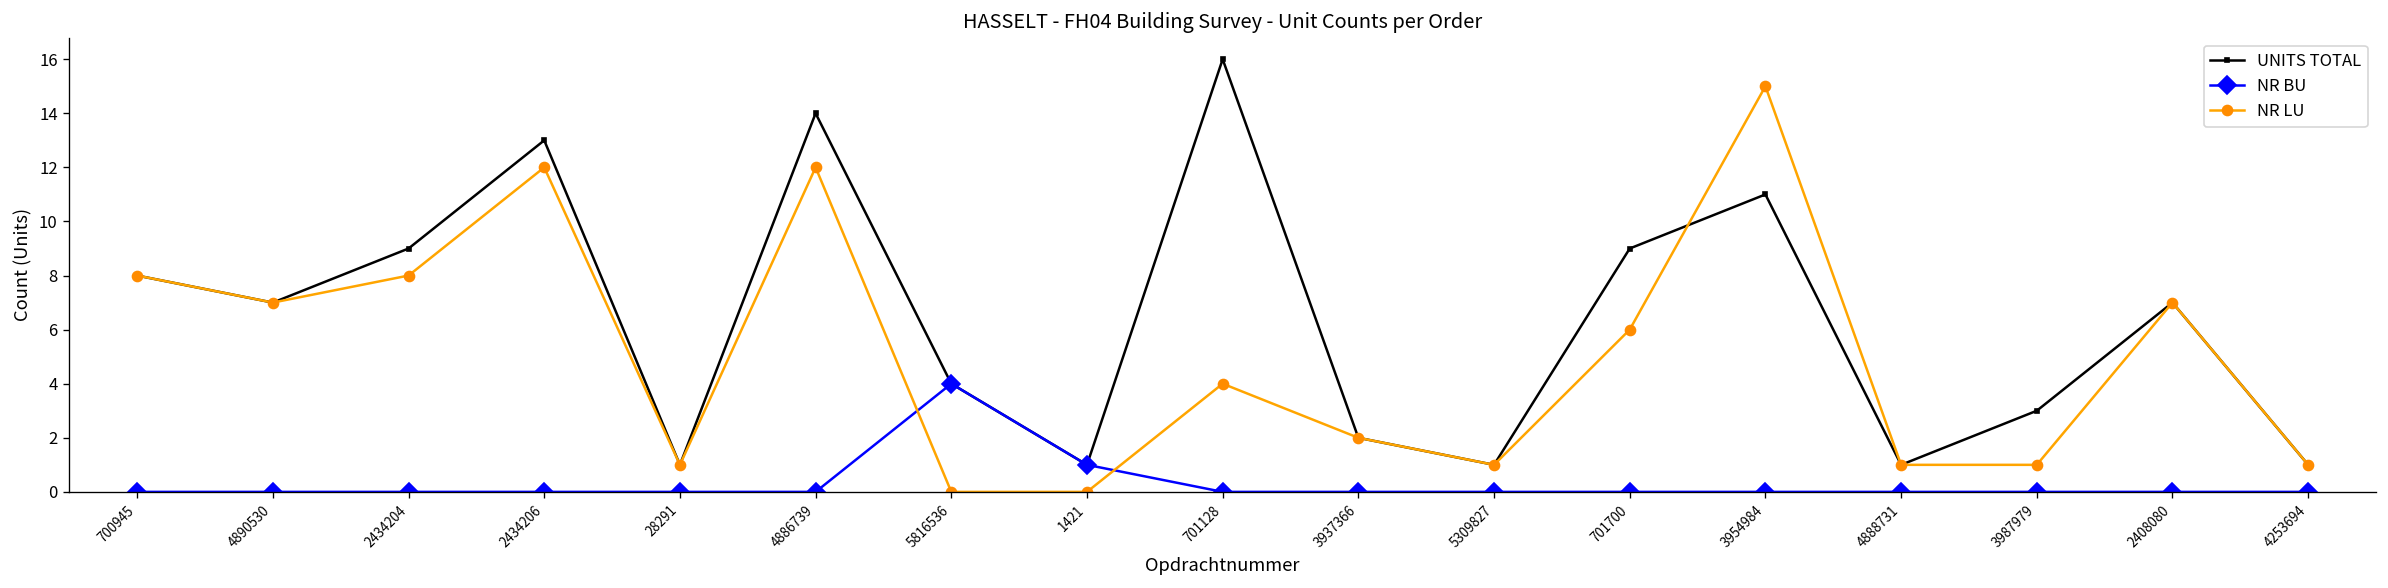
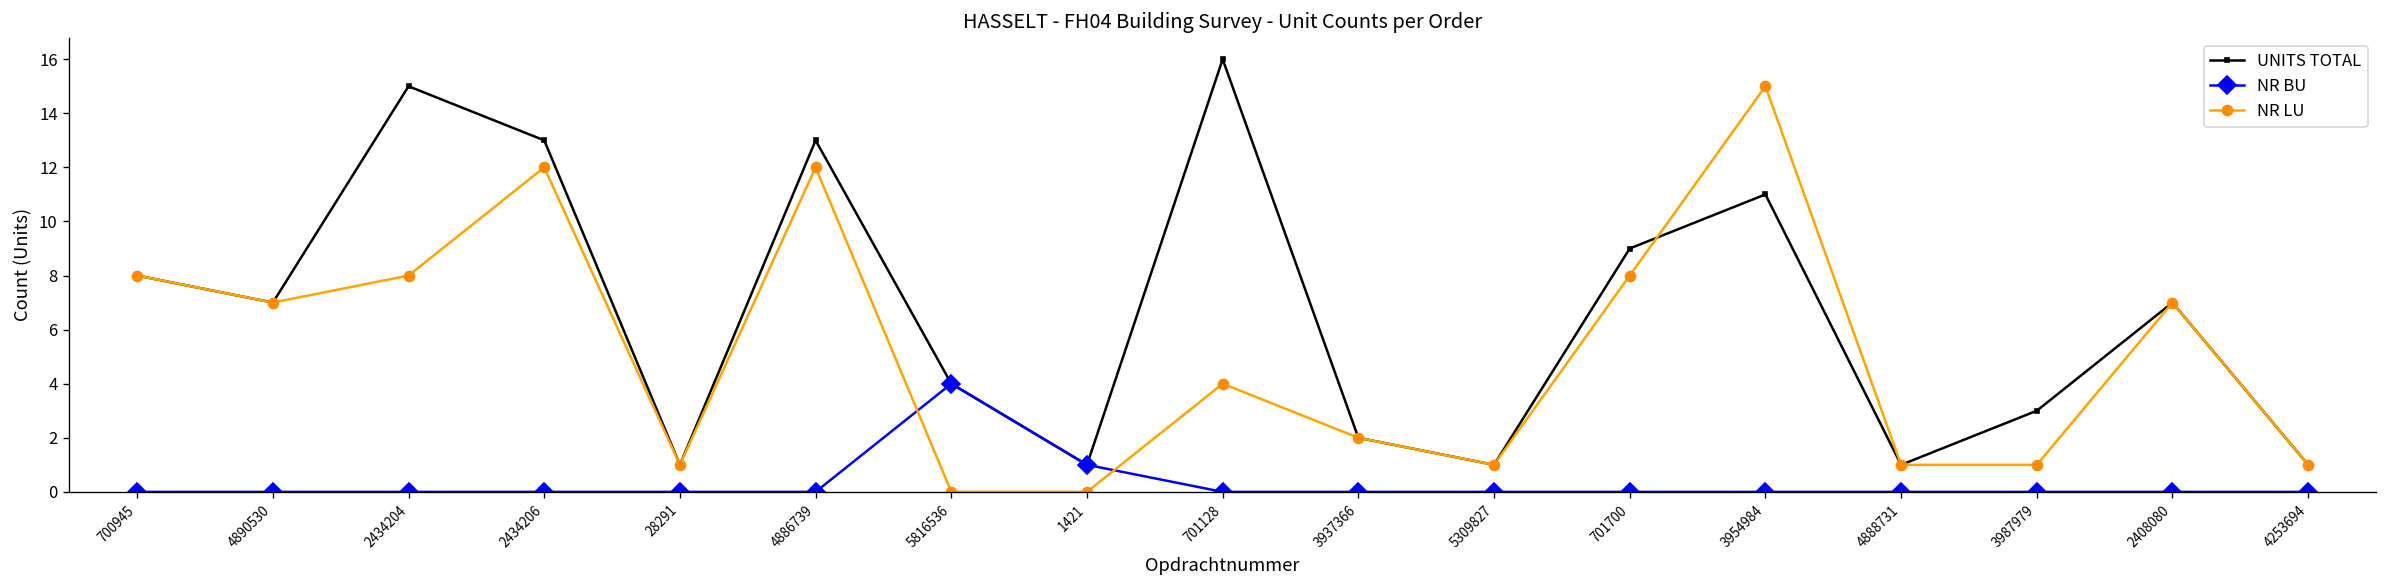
  {
    "UNITS TOTAL": {
-     "2434204": 9,
+     "2434204": 15,
      "2434206": 13,
-     "4886739": 14,
+     "4886739": 13,
      "701128": 16,
      "701700": 9,
      "3954984": 11,
      "3987979": 3
    },
    "NR BU": {
      "700945": 0,
      "4890530": 0,
      "2434204": 0,
      "2434206": 0,
      "28291": 0,
      "4886739": 0,
      "701128": 0,
      "3937366": 0,
      "5309827": 0,
      "701700": 0,
      "3954984": 0,
      "4888731": 0,
      "3987979": 0,
      "2408080": 0,
      "4253694": 0
    },
    "NR LU": {
      "2434204": 8,
      "2434206": 12,
      "4886739": 12,
      "5816536": 0,
      "1421": 0,
      "701128": 4,
-     "701700": 6,
+     "701700": 8,
      "3954984": 15,
      "3987979": 1
    }
  }
